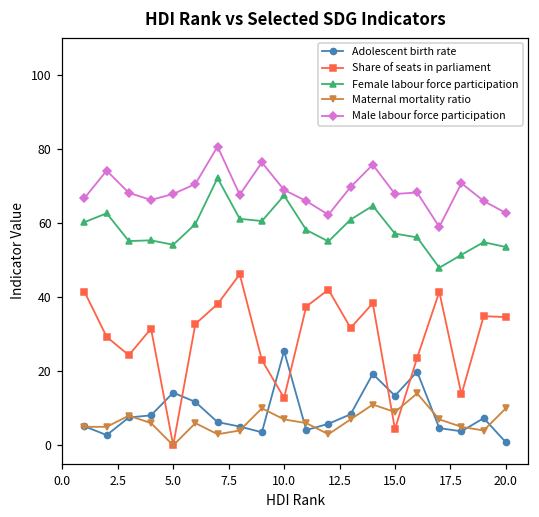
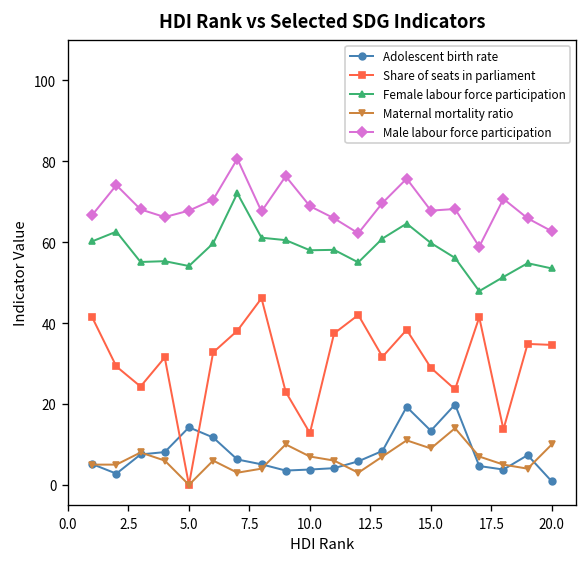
  {
    "Adolescent birth rate": {
      "5.0": 14,
-     "10.0": 25,
+     "10.0": 4,
      "15.0": 13,
      "20.0": 1
    },
    "Share of seats in parliament": {
      "10.0": 13,
-     "15.0": 4,
+     "15.0": 29,
      "20.0": 35
    },
    "Female labour force participation": {
      "5.0": 54,
-     "10.0": 67,
-     "15.0": 57,
+     "10.0": 58,
+     "15.0": 60,
      "20.0": 54
    },
    "Maternal mortality ratio": {
      "10.0": 7,
      "15.0": 9,
      "20.0": 10
    },
    "Male labour force participation": {
      "5.0": 68,
      "10.0": 69,
      "15.0": 68,
      "20.0": 63
    }
  }
